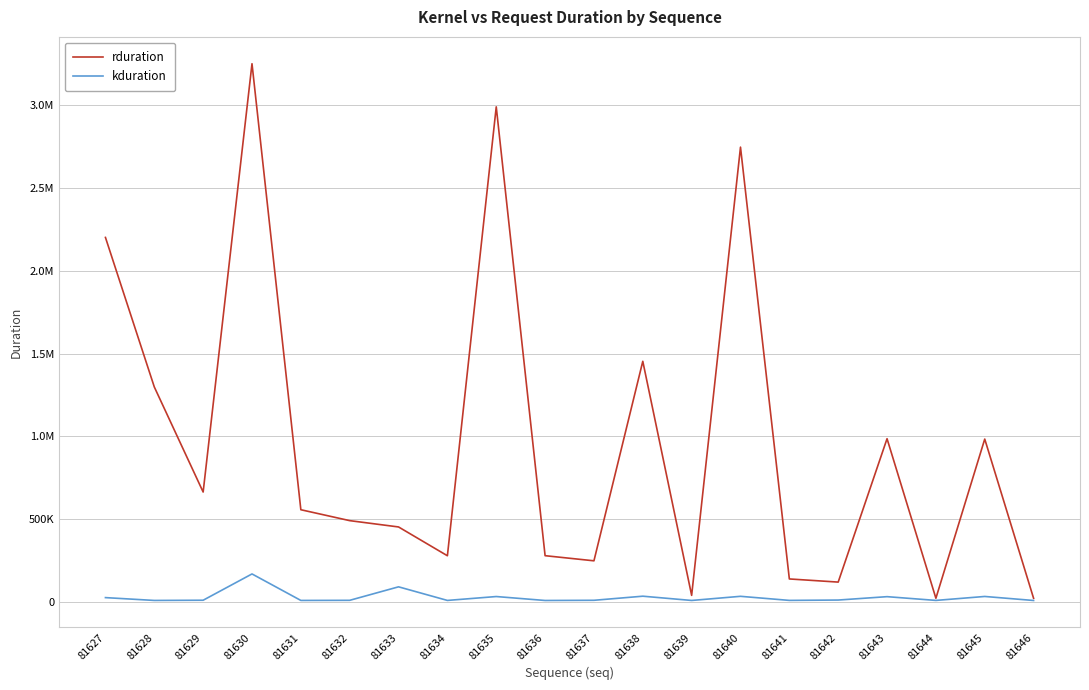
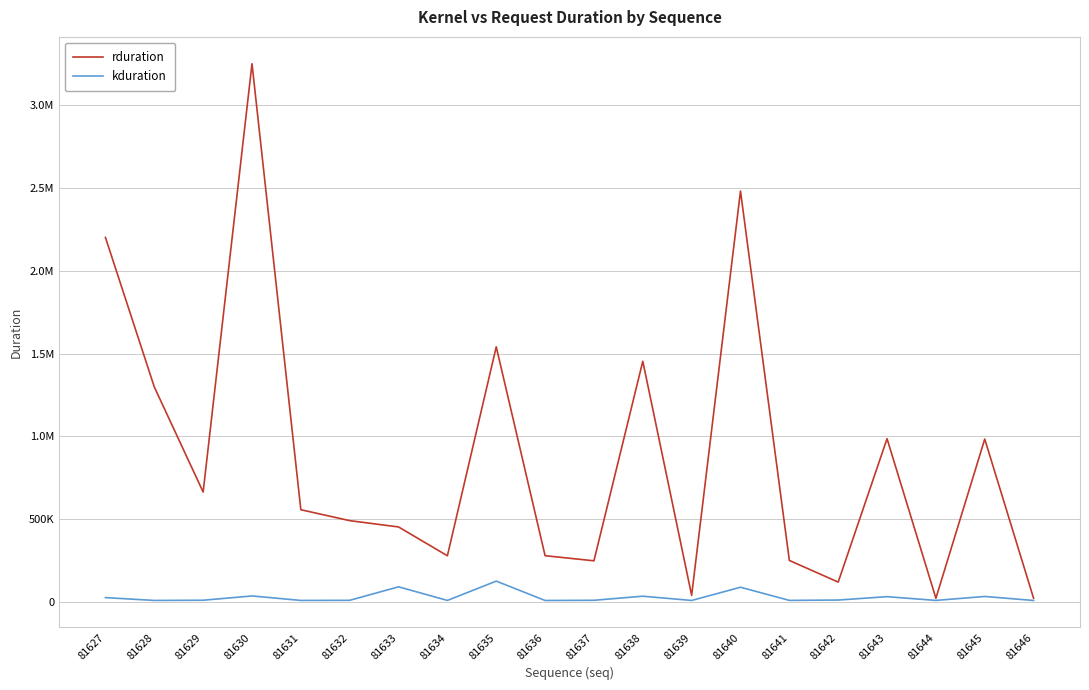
  {
    "rduration": {
      "81627": 2200000,
      "81628": 1300000,
      "81629": 660000,
      "81630": 3250000,
      "81631": 560000,
      "81632": 490000,
      "81633": 450000,
      "81634": 280000,
-     "81635": 2990000,
+     "81635": 1540000,
      "81636": 280000,
      "81637": 250000,
      "81638": 1450000,
      "81639": 40000,
-     "81640": 2750000,
-     "81641": 140000,
+     "81640": 2480000,
+     "81641": 250000,
      "81642": 120000,
      "81643": 990000,
      "81645": 980000
    },
    "kduration": {
      "81627": 30000,
      "81628": 10000,
      "81629": 10000,
-     "81630": 170000,
+     "81630": 40000,
      "81631": 10000,
      "81632": 10000,
      "81633": 90000,
      "81634": 10000,
-     "81635": 30000,
+     "81635": 130000,
      "81636": 10000,
      "81637": 10000,
      "81638": 40000,
      "81639": 10000,
-     "81640": 30000,
+     "81640": 90000,
      "81641": 10000,
      "81642": 10000,
      "81643": 30000,
      "81645": 30000
    }
  }
